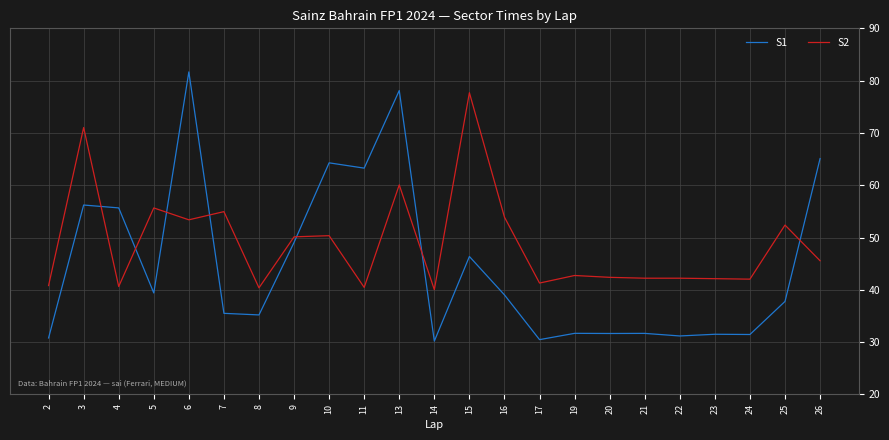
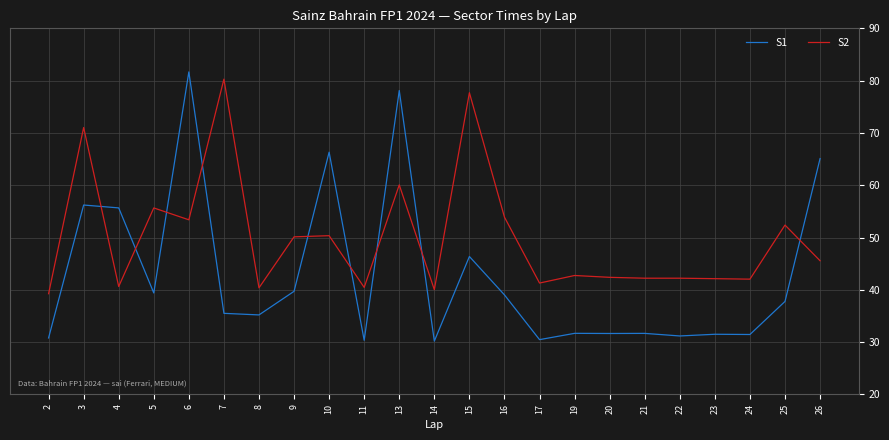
  {
    "S1": {
      "2": 31,
      "3": 56,
      "4": 56,
      "5": 39,
      "6": 82,
      "7": 36,
      "8": 35,
-     "9": 49,
-     "10": 64,
-     "11": 63,
+     "9": 40,
+     "10": 66,
+     "11": 30,
      "13": 78,
      "14": 30,
      "15": 46,
      "16": 39,
      "17": 30,
      "19": 32,
      "20": 32,
      "21": 32,
      "22": 31,
      "23": 32,
      "24": 31,
      "25": 38,
      "26": 65
    },
    "S2": {
-     "2": 41,
+     "2": 39,
      "3": 71,
      "4": 41,
      "5": 56,
      "6": 53,
-     "7": 55,
+     "7": 80,
      "8": 40,
      "9": 50,
      "10": 50,
      "11": 40,
      "13": 60,
      "14": 40,
      "15": 78,
      "16": 54,
      "17": 41,
      "19": 43,
      "20": 42,
      "21": 42,
      "22": 42,
      "23": 42,
      "24": 42,
      "25": 52,
      "26": 46
    }
  }
